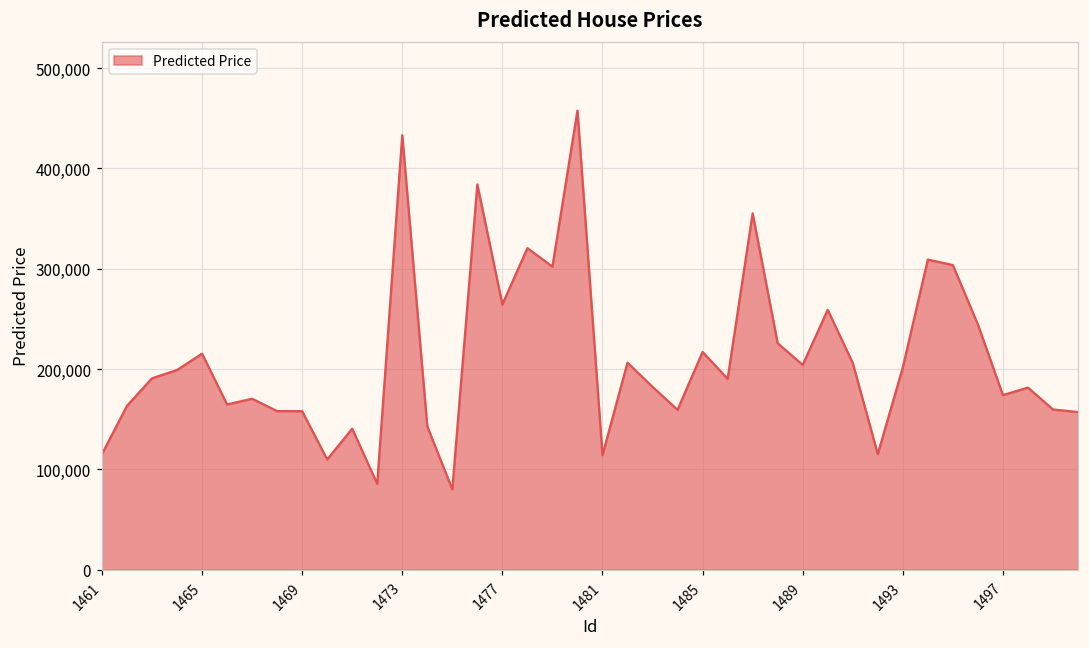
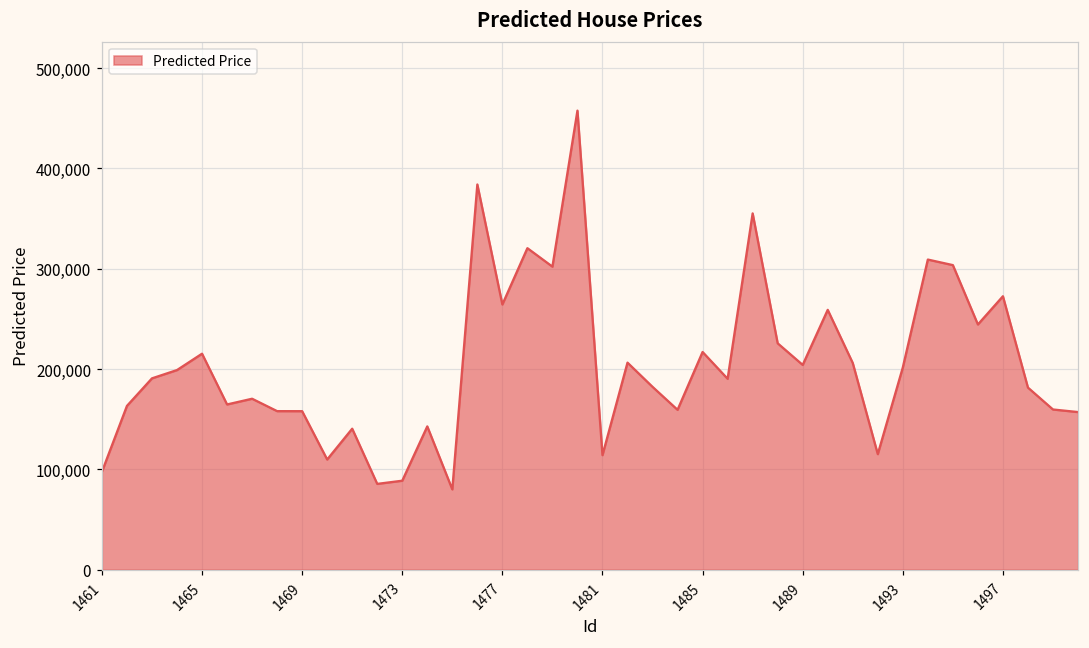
  {
-   "1461": "120,000",
+   "1461": "100,000",
    "1465": "220,000",
    "1469": "160,000",
-   "1473": "430,000",
+   "1473": "90,000",
    "1477": "260,000",
    "1481": "110,000",
    "1485": "220,000",
    "1489": "200,000",
    "1493": "200,000",
-   "1497": "170,000"
+   "1497": "270,000"
  }
